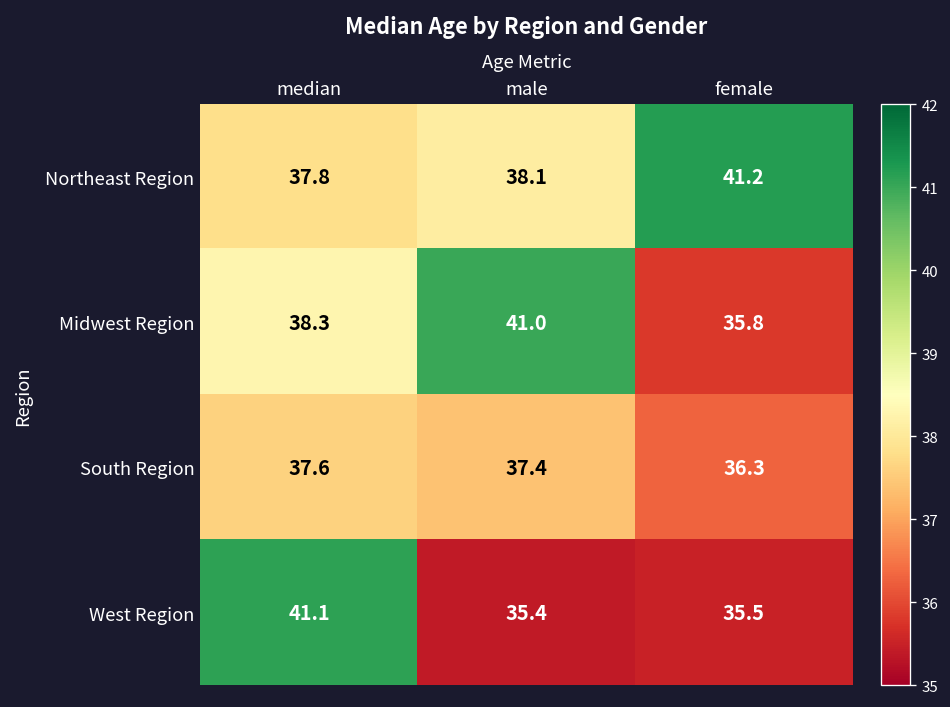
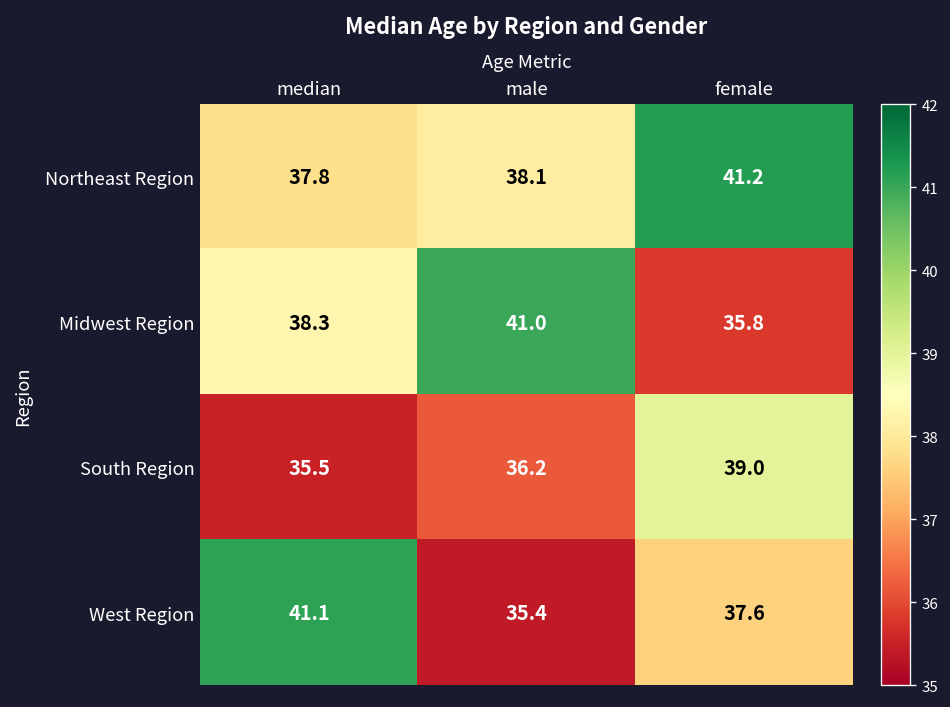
  {
    "Northeast Region": {
      "median": 37.8,
      "male": 38.1,
      "female": 41.2
    },
    "Midwest Region": {
      "median": 38.3,
      "male": 41.0,
      "female": 35.8
    },
    "South Region": {
-     "median": 37.6,
-     "male": 37.4,
-     "female": 36.3
+     "median": 35.5,
+     "male": 36.2,
+     "female": 39.0
    },
    "West Region": {
      "median": 41.1,
      "male": 35.4,
-     "female": 35.5
+     "female": 37.6
    }
  }
